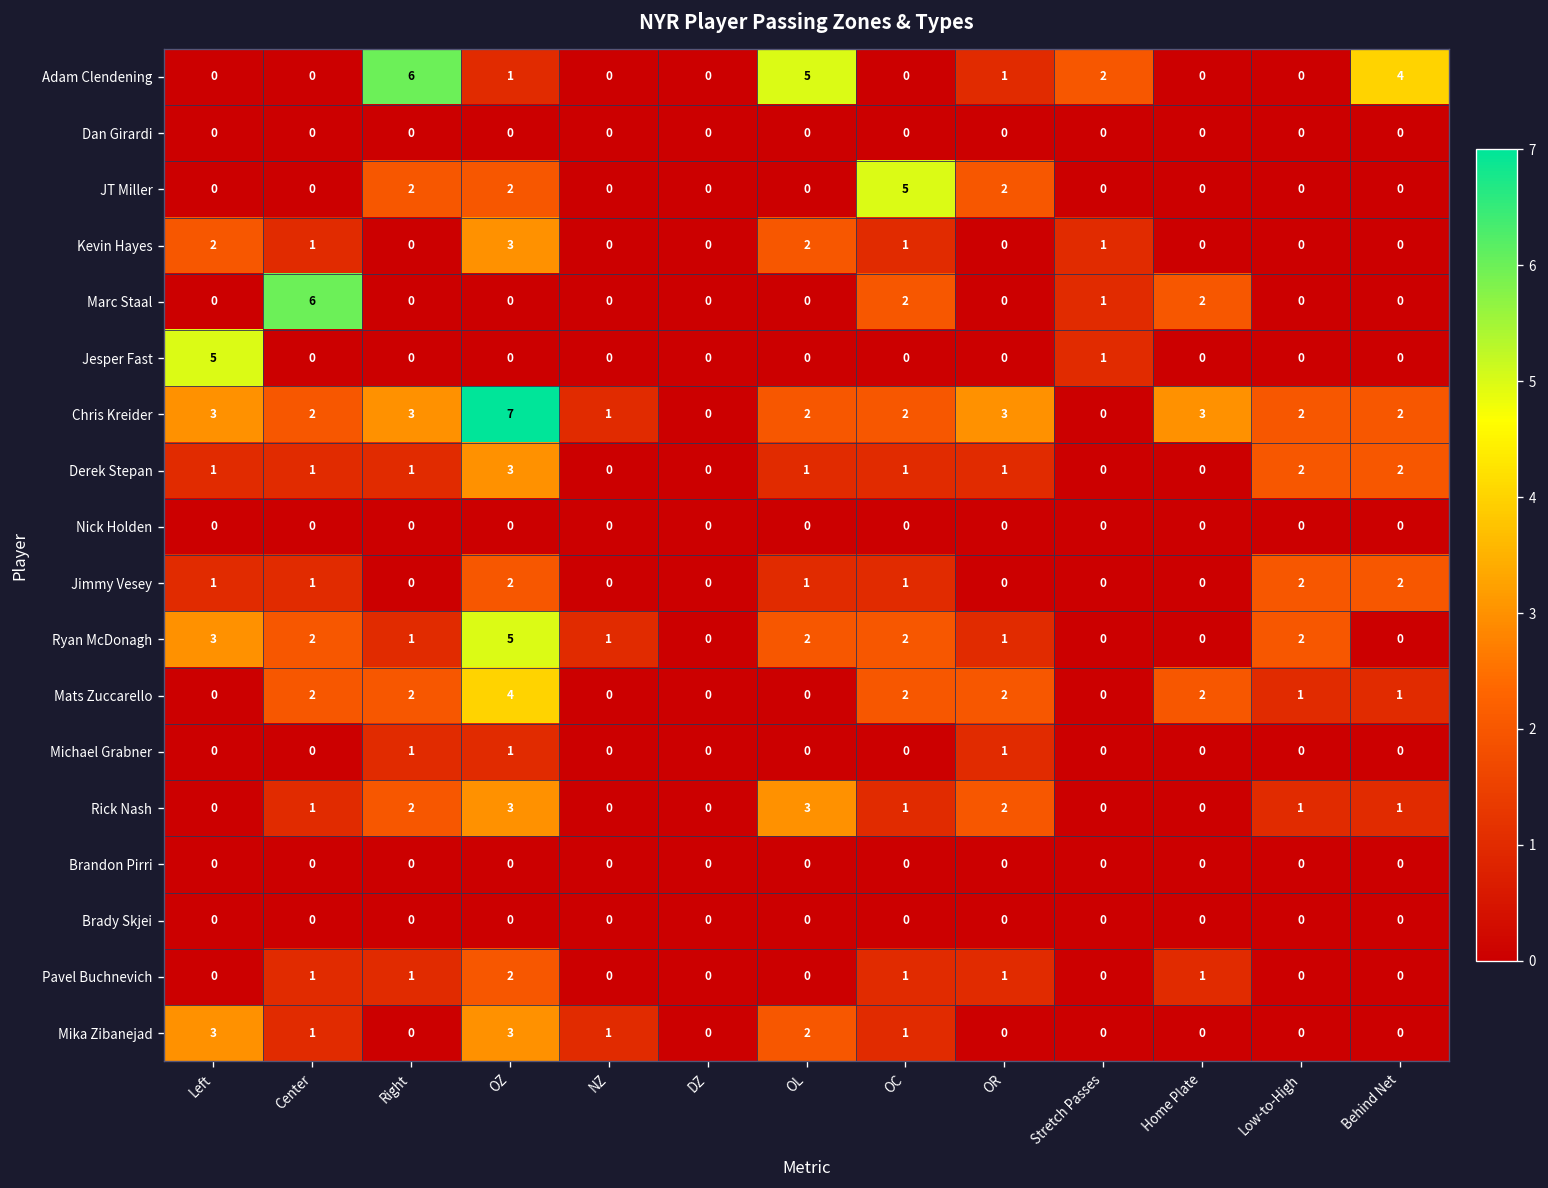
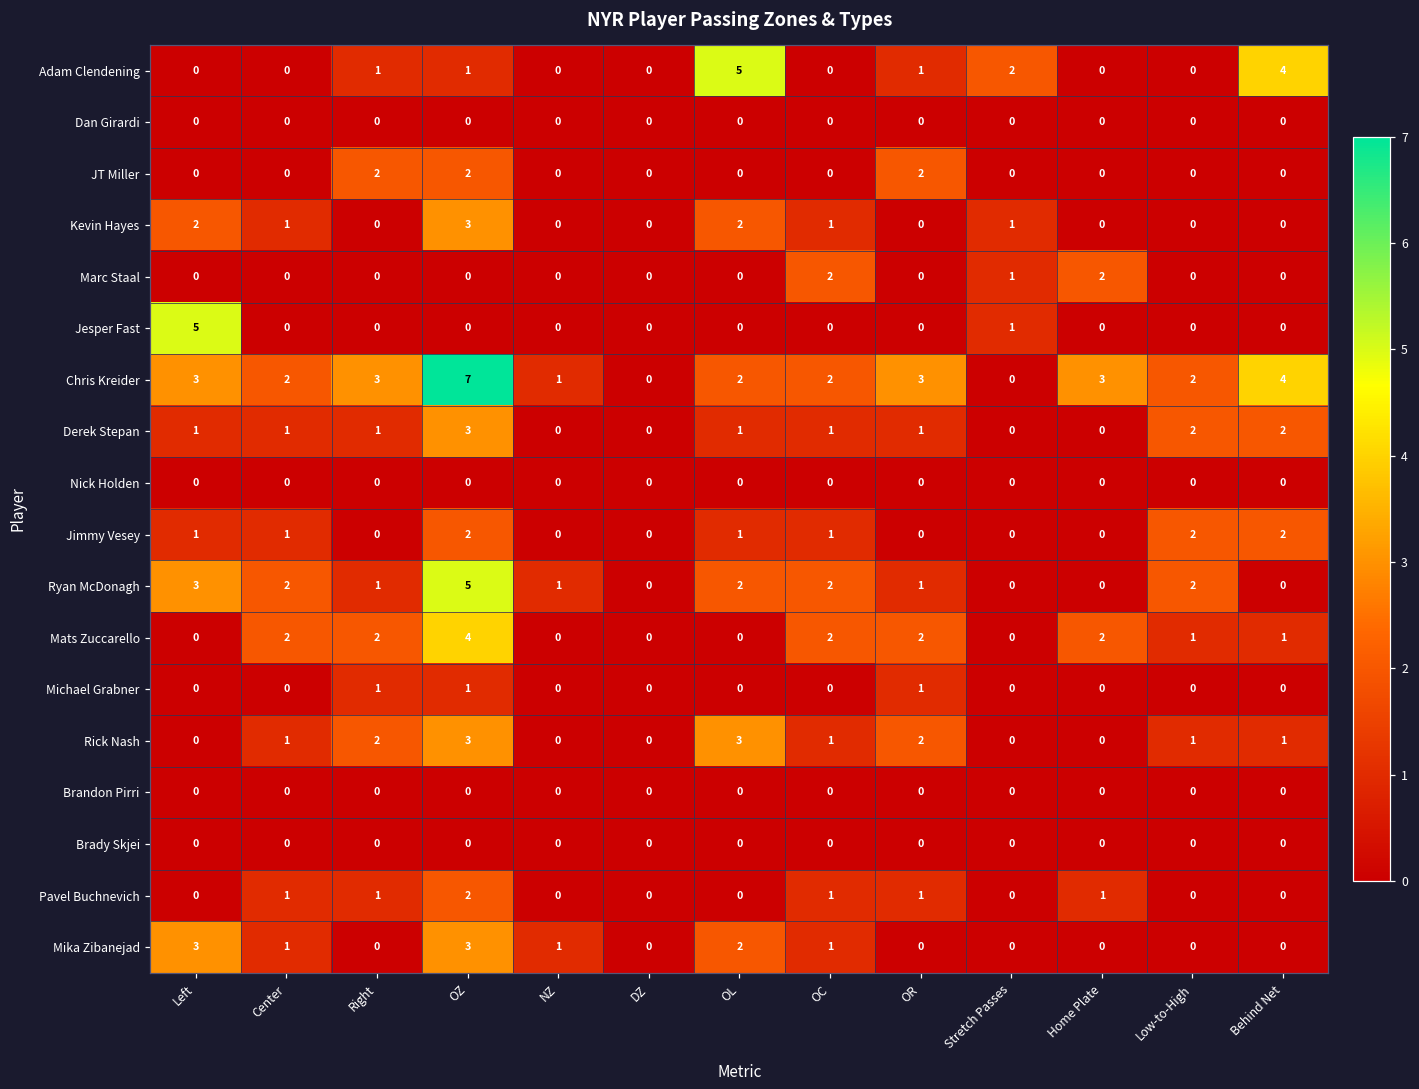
  {
    "Adam Clendening": {
      "Left": 0,
      "Center": 0,
-     "Right": 6,
+     "Right": 1,
      "OZ": 1,
      "NZ": 0,
      "DZ": 0,
      "OL": 5,
      "OC": 0,
      "OR": 1,
      "Stretch Passes": 2,
      "Home Plate": 0,
      "Low-to-High": 0,
      "Behind Net": 4
    },
    "JT Miller": {
      "Left": 0,
      "Center": 0,
      "Right": 2,
      "OZ": 2,
      "NZ": 0,
      "DZ": 0,
      "OL": 0,
-     "OC": 5,
+     "OC": 0,
      "OR": 2,
      "Stretch Passes": 0,
      "Home Plate": 0,
      "Low-to-High": 0,
      "Behind Net": 0
    },
    "Marc Staal": {
      "Left": 0,
-     "Center": 6,
+     "Center": 0,
      "Right": 0,
      "OZ": 0,
      "NZ": 0,
      "DZ": 0,
      "OL": 0,
      "OC": 2,
      "OR": 0,
      "Stretch Passes": 1,
      "Home Plate": 2,
      "Low-to-High": 0,
      "Behind Net": 0
    },
    "Chris Kreider": {
      "Left": 3,
      "Center": 2,
      "Right": 3,
      "OZ": 7,
      "NZ": 1,
      "DZ": 0,
      "OL": 2,
      "OC": 2,
      "OR": 3,
      "Stretch Passes": 0,
      "Home Plate": 3,
      "Low-to-High": 2,
-     "Behind Net": 2
+     "Behind Net": 4
    }
  }
